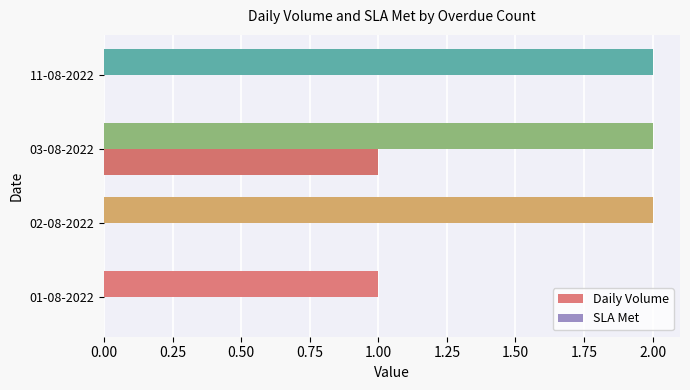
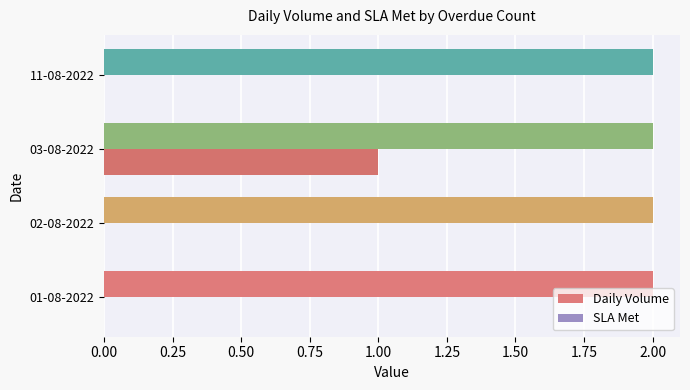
  {
    "Daily Volume": {
      "11-08-2022": 2,
      "03-08-2022": 2,
      "02-08-2022": 2,
-     "01-08-2022": 1
+     "01-08-2022": 2
    },
    "SLA Met": {
      "11-08-2022": 0,
      "03-08-2022": 1,
      "02-08-2022": 0,
      "01-08-2022": 0
    }
  }
